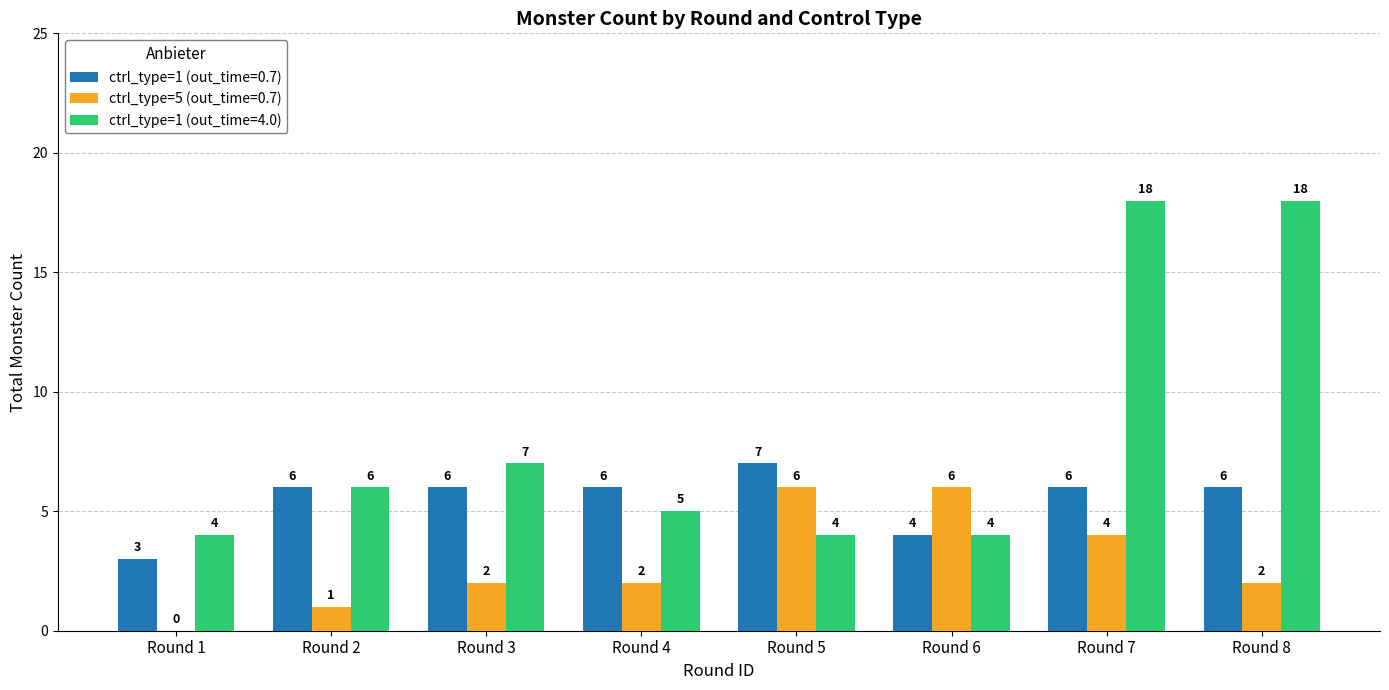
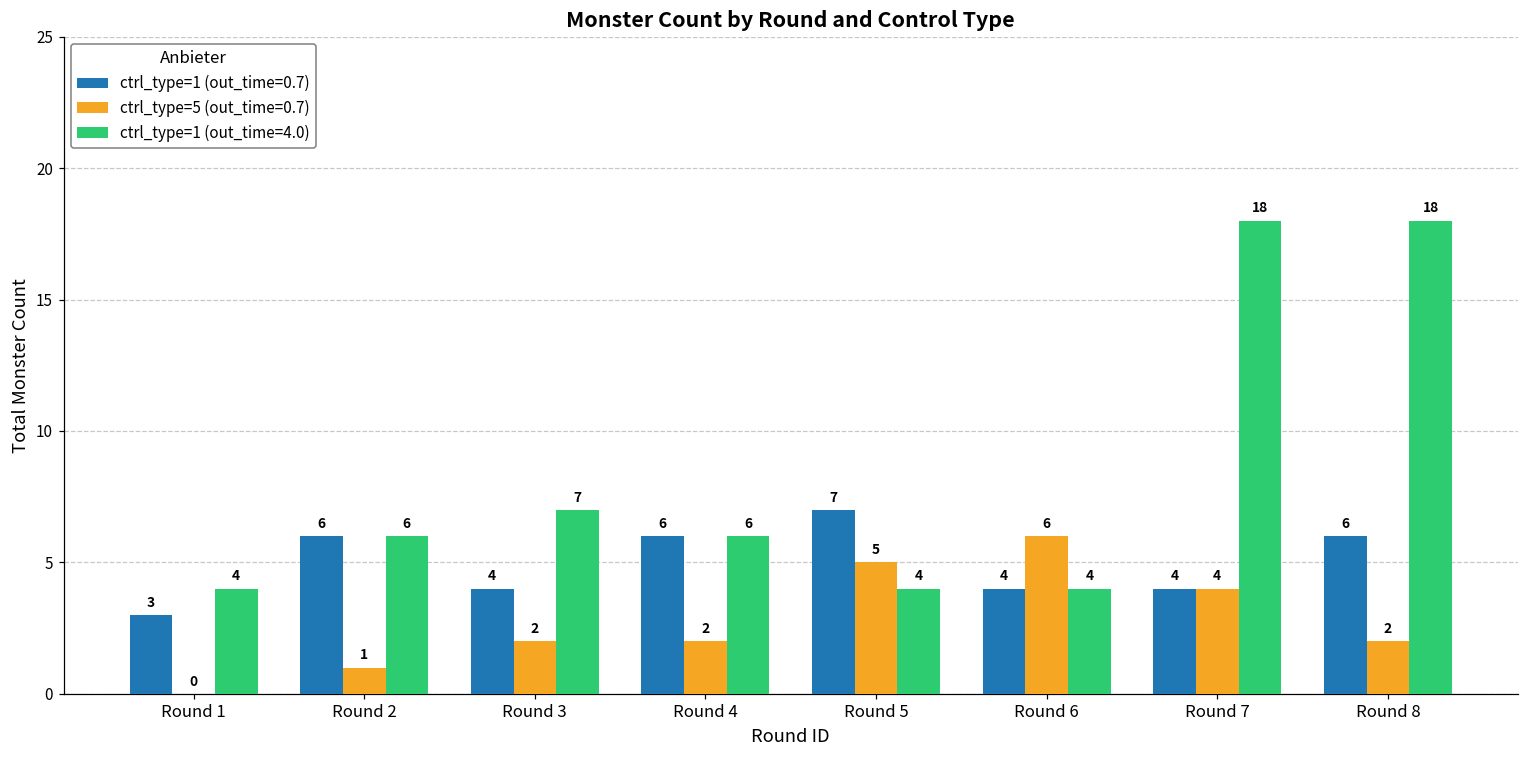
  {
    "ctrl_type=1 (out_time=0.7)": {
      "Round 1": 3,
      "Round 2": 6,
-     "Round 3": 6,
+     "Round 3": 4,
      "Round 4": 6,
      "Round 5": 7,
      "Round 6": 4,
-     "Round 7": 6,
+     "Round 7": 4,
      "Round 8": 6
    },
    "ctrl_type=5 (out_time=0.7)": {
      "Round 1": 0,
      "Round 2": 1,
      "Round 3": 2,
      "Round 4": 2,
-     "Round 5": 6,
+     "Round 5": 5,
      "Round 6": 6,
      "Round 7": 4,
      "Round 8": 2
    },
    "ctrl_type=1 (out_time=4.0)": {
      "Round 1": 4,
      "Round 2": 6,
      "Round 3": 7,
-     "Round 4": 5,
+     "Round 4": 6,
      "Round 5": 4,
      "Round 6": 4,
      "Round 7": 18,
      "Round 8": 18
    }
  }
